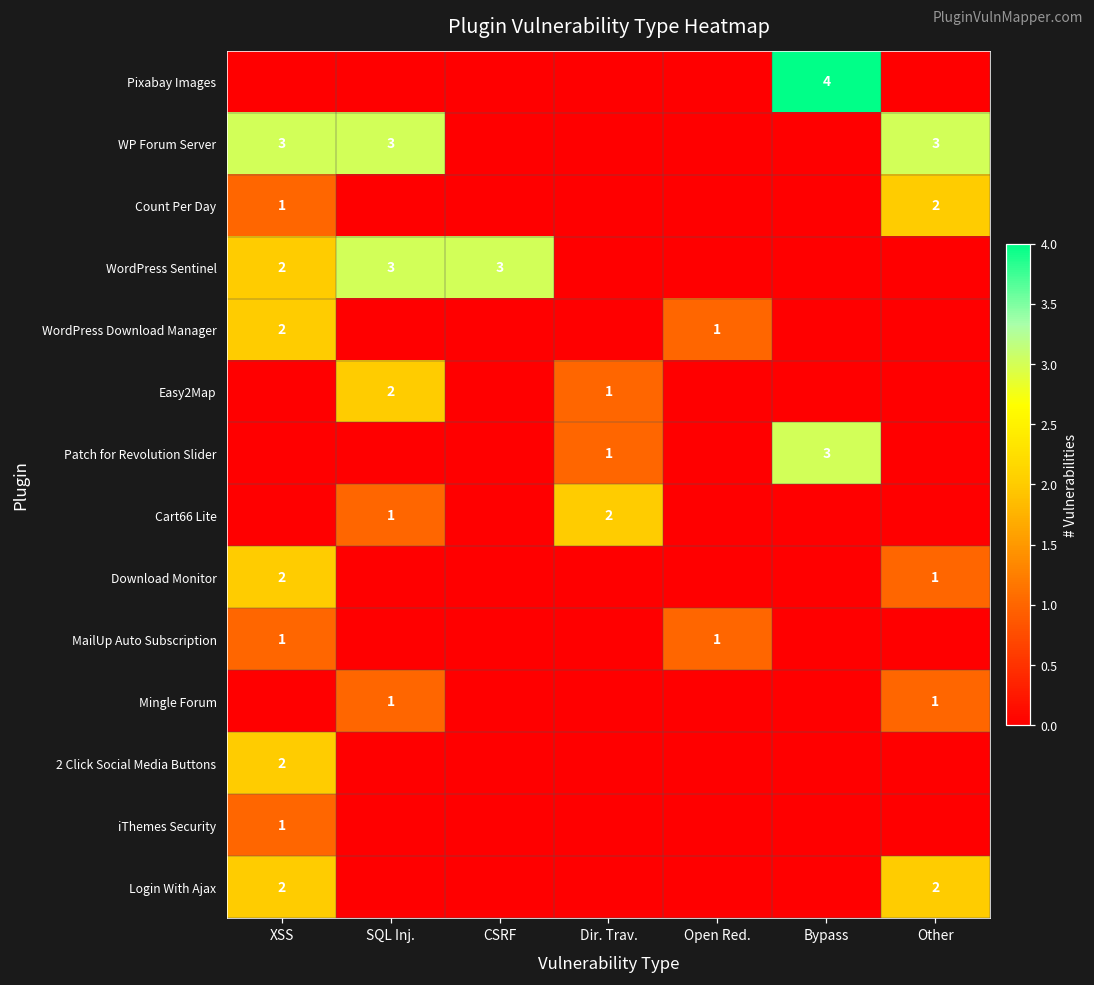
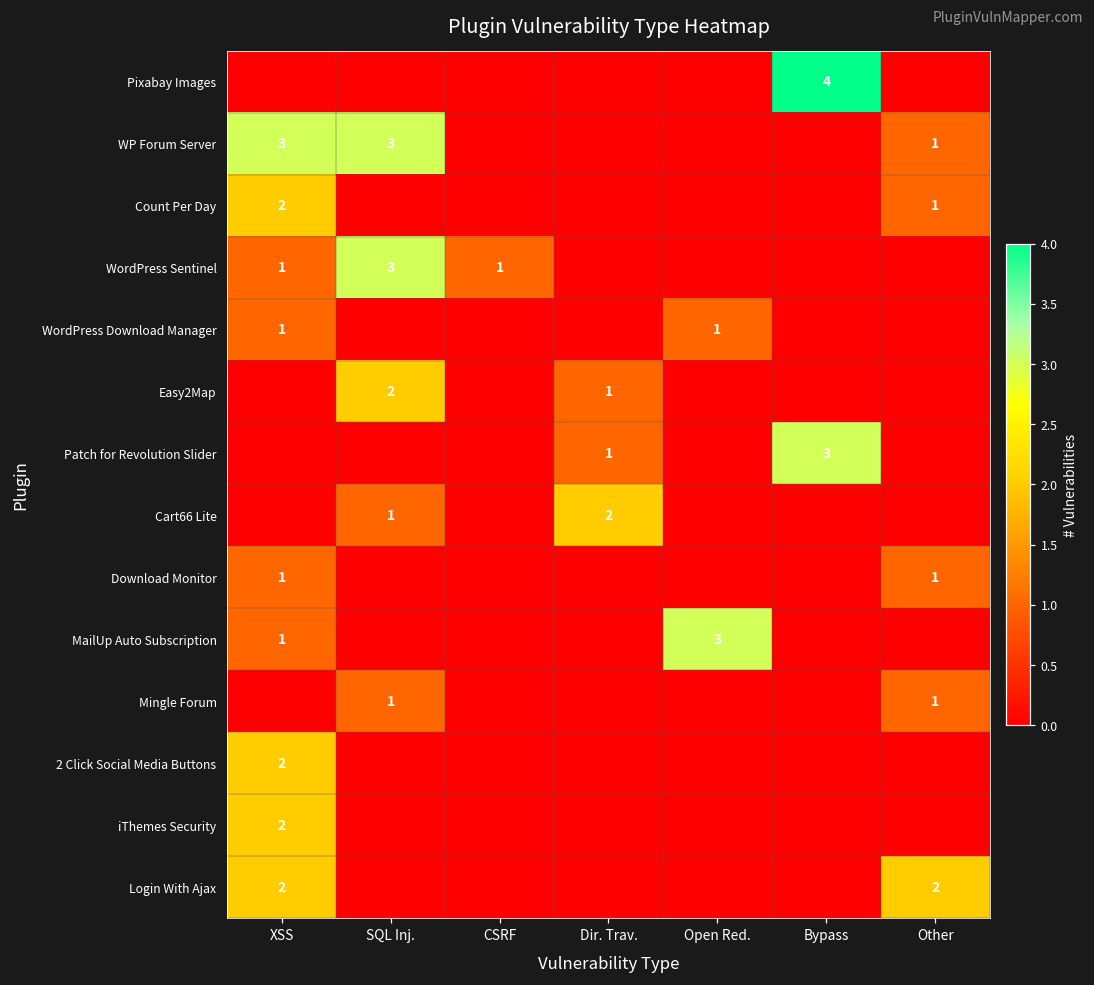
  {
    "Pixabay Images": {
      "Bypass": 4
    },
    "WP Forum Server": {
      "XSS": 3,
      "SQL Inj.": 3,
-     "Other": 3
+     "Other": 1
    },
    "Count Per Day": {
-     "XSS": 1,
-     "Other": 2
+     "XSS": 2,
+     "Other": 1
    },
    "WordPress Sentinel": {
-     "XSS": 2,
+     "XSS": 1,
      "SQL Inj.": 3,
-     "CSRF": 3
+     "CSRF": 1
    },
    "WordPress Download Manager": {
-     "XSS": 2,
+     "XSS": 1,
      "Open Red.": 1
    },
    "Easy2Map": {
      "SQL Inj.": 2,
      "Dir. Trav.": 1
    },
    "Patch for Revolution Slider": {
      "Dir. Trav.": 1,
      "Bypass": 3
    },
    "Cart66 Lite": {
      "SQL Inj.": 1,
      "Dir. Trav.": 2
    },
    "Download Monitor": {
-     "XSS": 2,
+     "XSS": 1,
      "Other": 1
    },
    "MailUp Auto Subscription": {
      "XSS": 1,
-     "Open Red.": 1
+     "Open Red.": 3
    },
    "Mingle Forum": {
      "SQL Inj.": 1,
      "Other": 1
    },
    "2 Click Social Media Buttons": {
      "XSS": 2
    },
    "iThemes Security": {
-     "XSS": 1
+     "XSS": 2
    },
    "Login With Ajax": {
      "XSS": 2,
      "Other": 2
    }
  }
